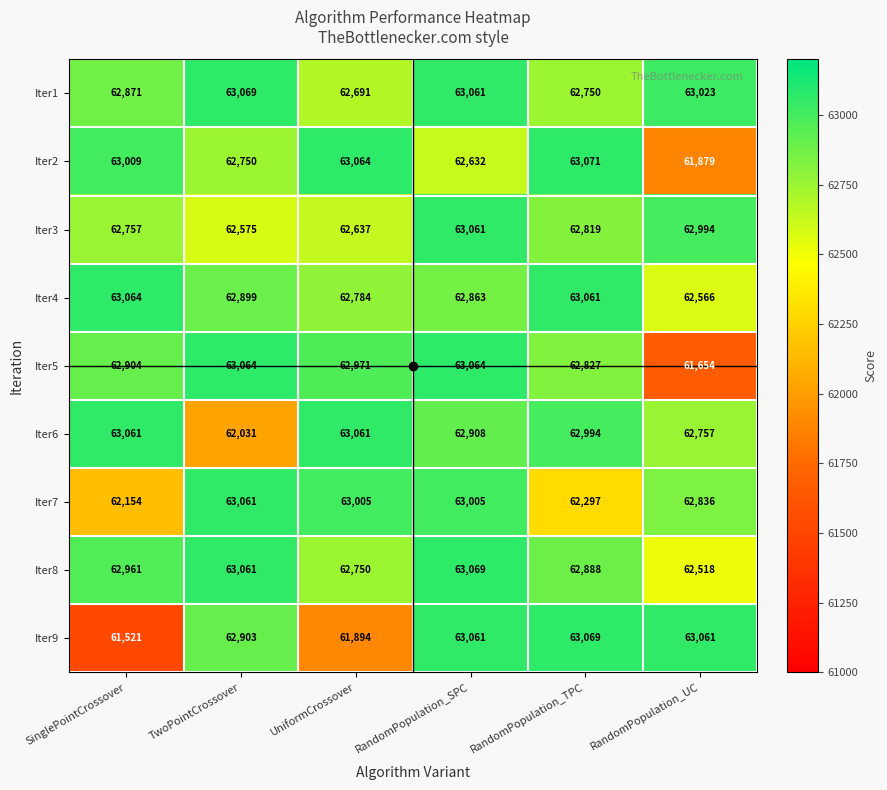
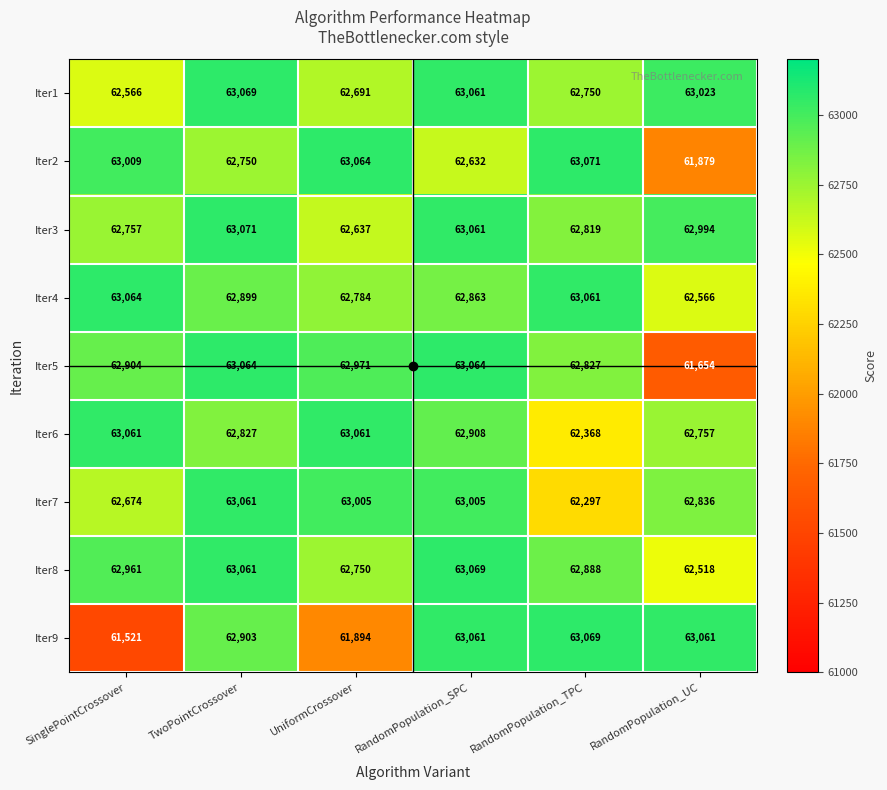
  {
    "Iter1": {
-     "SinglePointCrossover": "62,871",
+     "SinglePointCrossover": "62,566",
      "TwoPointCrossover": "63,069",
      "UniformCrossover": "62,691",
      "RandomPopulation_SPC": "63,061",
      "RandomPopulation_TPC": "62,750"
    },
    "Iter2": {
      "SinglePointCrossover": "63,009",
      "TwoPointCrossover": "62,750",
      "UniformCrossover": "63,064",
      "RandomPopulation_SPC": "62,632",
      "RandomPopulation_TPC": "63,071",
      "RandomPopulation_UC": "61,879"
    },
    "Iter3": {
      "SinglePointCrossover": "62,757",
-     "TwoPointCrossover": "62,575",
+     "TwoPointCrossover": "63,071",
      "UniformCrossover": "62,637",
      "RandomPopulation_SPC": "63,061",
      "RandomPopulation_TPC": "62,819",
      "RandomPopulation_UC": "62,994"
    },
    "Iter4": {
      "SinglePointCrossover": "63,064",
      "TwoPointCrossover": "62,899",
      "UniformCrossover": "62,784",
      "RandomPopulation_SPC": "62,863",
      "RandomPopulation_TPC": "63,061",
      "RandomPopulation_UC": "62,566"
    },
    "Iter5": {
      "SinglePointCrossover": "62,904",
      "TwoPointCrossover": "63,064",
      "UniformCrossover": "62,971",
      "RandomPopulation_SPC": "63,064",
      "RandomPopulation_TPC": "62,827",
      "RandomPopulation_UC": "61,654"
    },
    "Iter6": {
      "SinglePointCrossover": "63,061",
-     "TwoPointCrossover": "62,031",
+     "TwoPointCrossover": "62,827",
      "UniformCrossover": "63,061",
      "RandomPopulation_SPC": "62,908",
-     "RandomPopulation_TPC": "62,994",
+     "RandomPopulation_TPC": "62,368",
      "RandomPopulation_UC": "62,757"
    },
    "Iter7": {
-     "SinglePointCrossover": "62,154",
+     "SinglePointCrossover": "62,674",
      "TwoPointCrossover": "63,061",
      "UniformCrossover": "63,005",
      "RandomPopulation_SPC": "63,005",
      "RandomPopulation_TPC": "62,297",
      "RandomPopulation_UC": "62,836"
    },
    "Iter8": {
      "SinglePointCrossover": "62,961",
      "TwoPointCrossover": "63,061",
      "UniformCrossover": "62,750",
      "RandomPopulation_SPC": "63,069",
      "RandomPopulation_TPC": "62,888",
      "RandomPopulation_UC": "62,518"
    },
    "Iter9": {
      "SinglePointCrossover": "61,521",
      "TwoPointCrossover": "62,903",
      "UniformCrossover": "61,894",
      "RandomPopulation_SPC": "63,061",
      "RandomPopulation_TPC": "63,069",
      "RandomPopulation_UC": "63,061"
    }
  }
